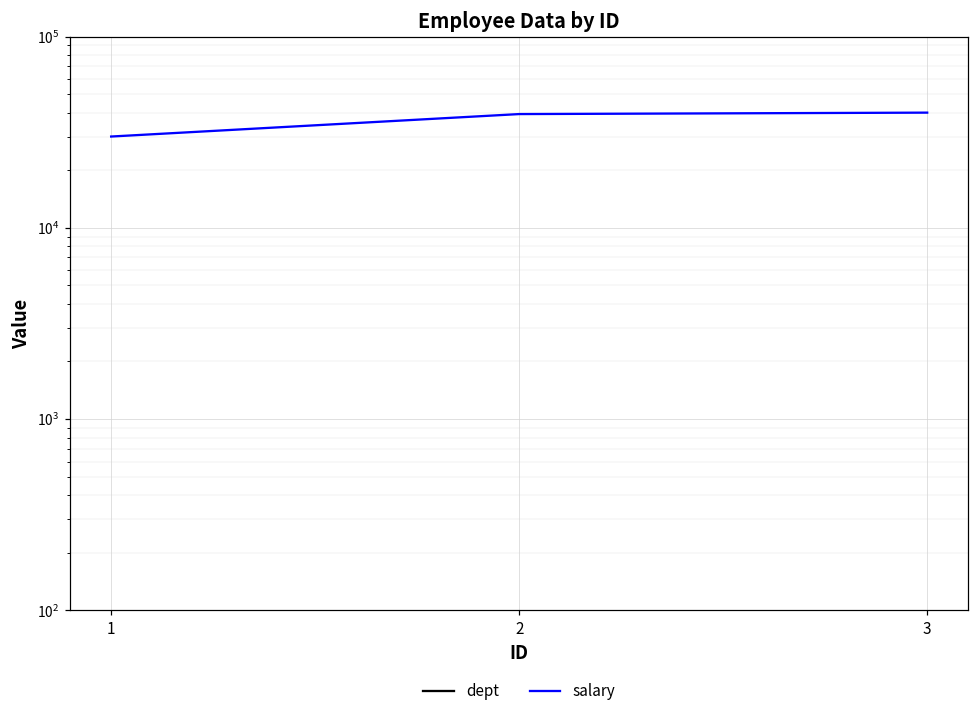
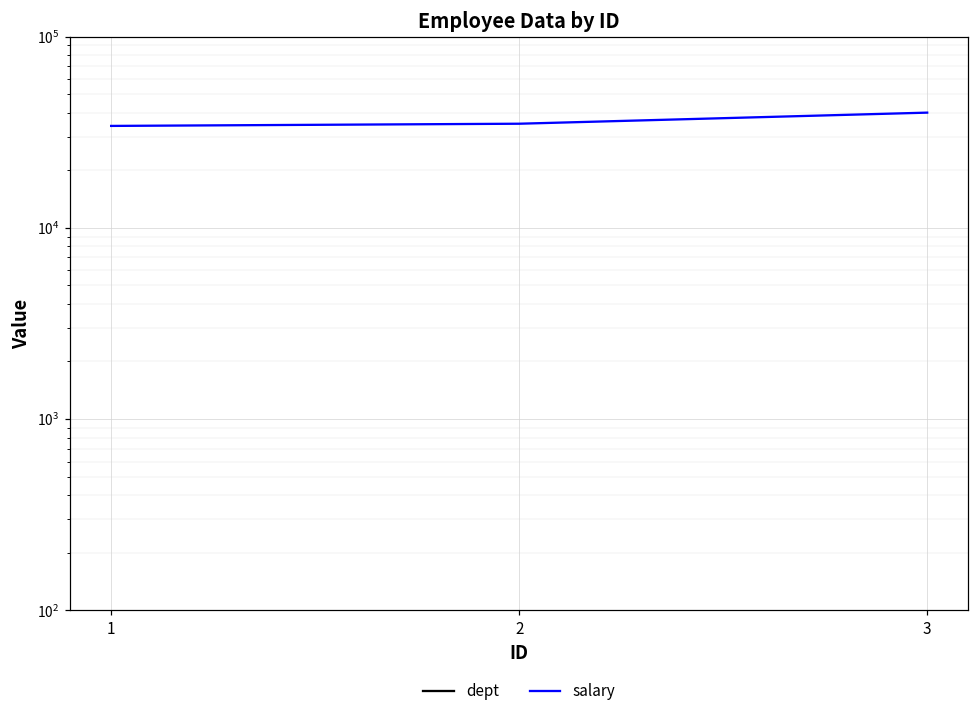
  {
    "salary": {
-     "1": 30000,
-     "2": 39000,
+     "1": 34000,
+     "2": 35000,
      "3": 40000
    }
  }
